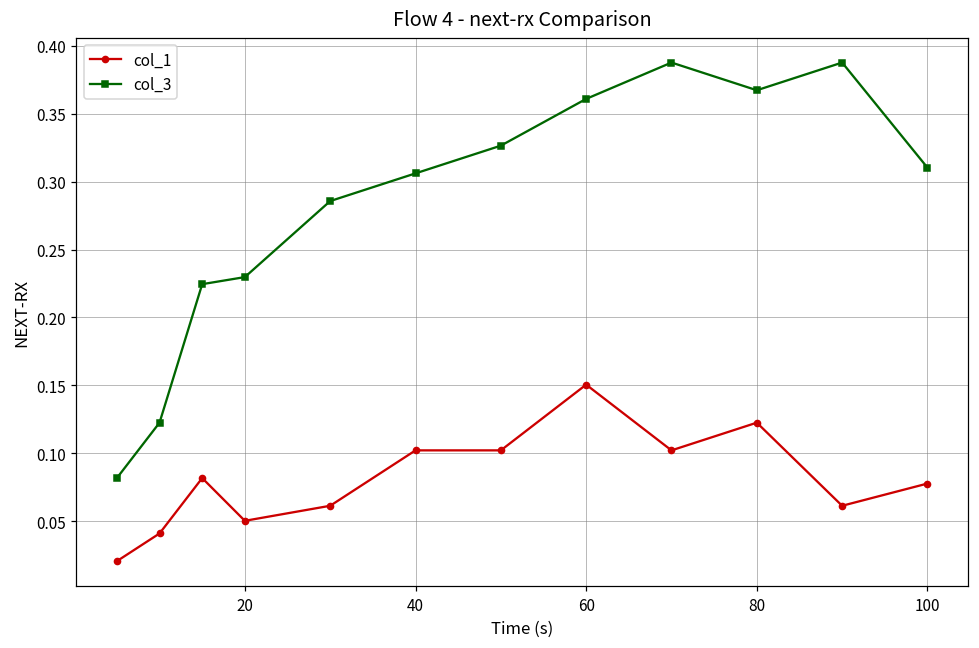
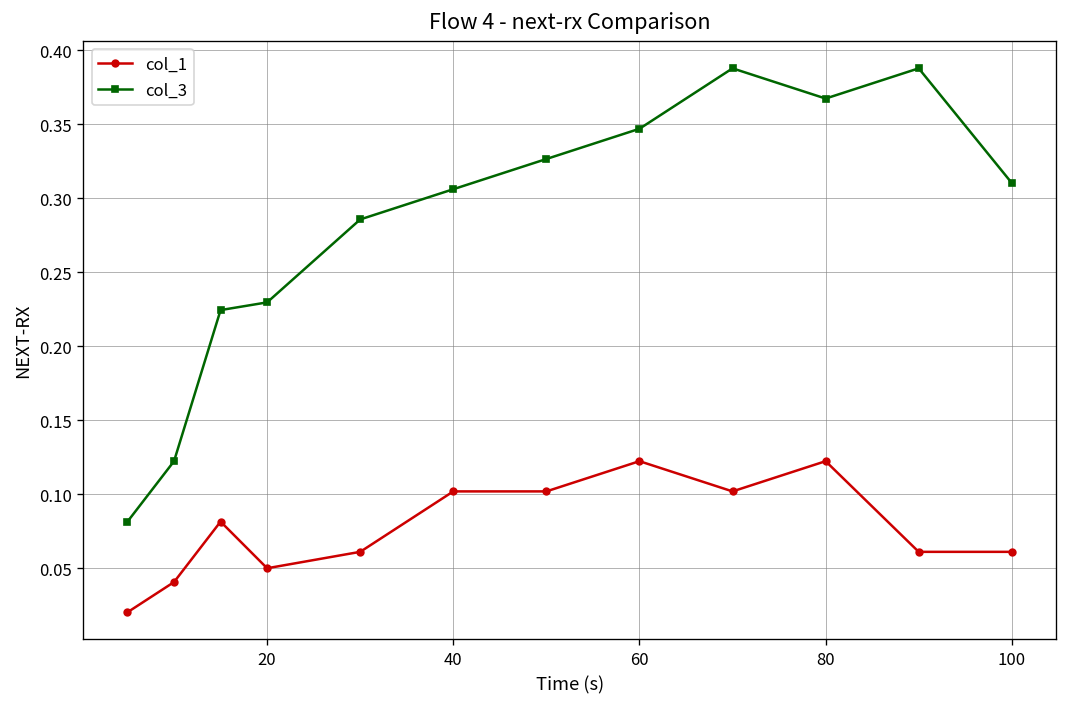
  {
    "col_1": {
      "20": 0.050,
      "40": 0.102,
-     "60": 0.150,
+     "60": 0.122,
      "80": 0.122,
-     "100": 0.078
+     "100": 0.061
    },
    "col_3": {
      "20": 0.230,
      "40": 0.306,
-     "60": 0.361,
+     "60": 0.347,
      "80": 0.367,
      "100": 0.310
    }
  }
